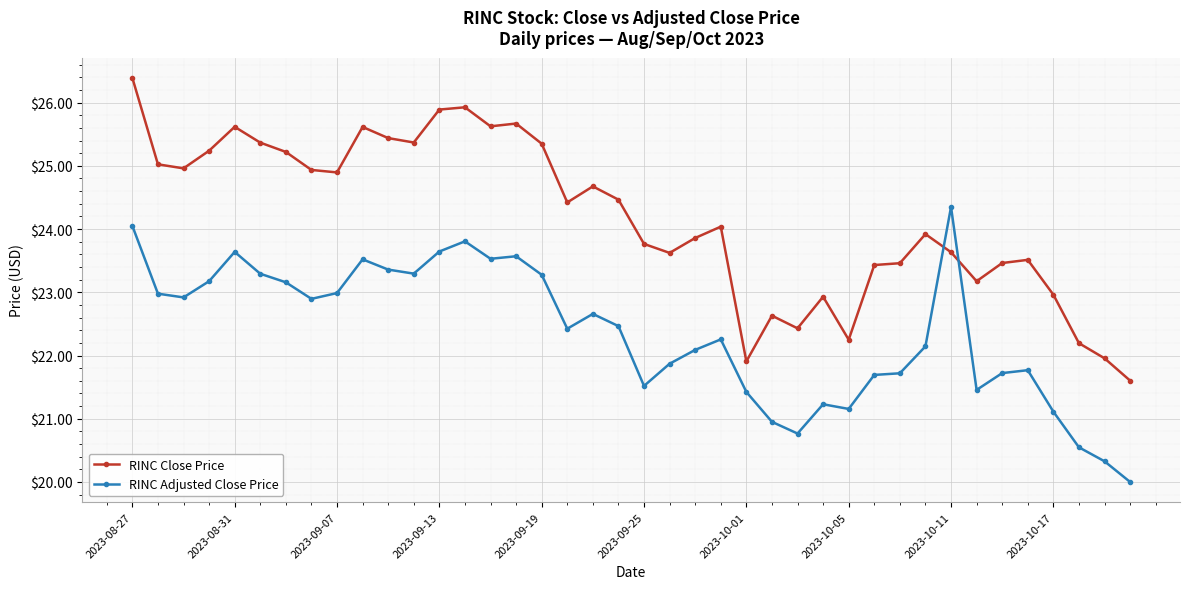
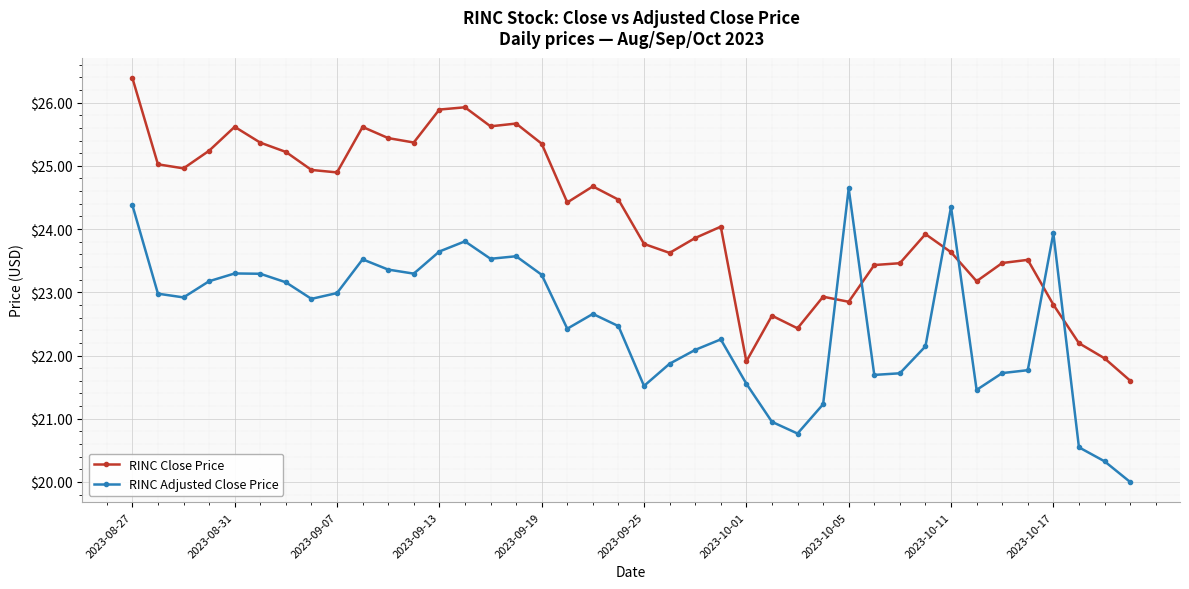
  {
    "RINC Close Price": {
      "2023-08-27": "$26.4",
      "2023-08-31": "$25.6",
      "2023-09-07": "$24.9",
      "2023-09-13": "$25.9",
      "2023-09-19": "$25.4",
      "2023-09-25": "$23.8",
      "2023-10-01": "$21.9",
-     "2023-10-05": "$22.3",
+     "2023-10-05": "$22.9",
      "2023-10-11": "$23.6",
-     "2023-10-17": "$23.0"
+     "2023-10-17": "$22.8"
    },
    "RINC Adjusted Close Price": {
-     "2023-08-27": "$24.1",
-     "2023-08-31": "$23.6",
+     "2023-08-27": "$24.4",
+     "2023-08-31": "$23.3",
      "2023-09-07": "$23.0",
      "2023-09-13": "$23.6",
      "2023-09-19": "$23.3",
      "2023-09-25": "$21.5",
-     "2023-10-01": "$21.4",
-     "2023-10-05": "$21.2",
+     "2023-10-01": "$21.6",
+     "2023-10-05": "$24.6",
      "2023-10-11": "$24.4",
-     "2023-10-17": "$21.1"
+     "2023-10-17": "$23.9"
    }
  }
